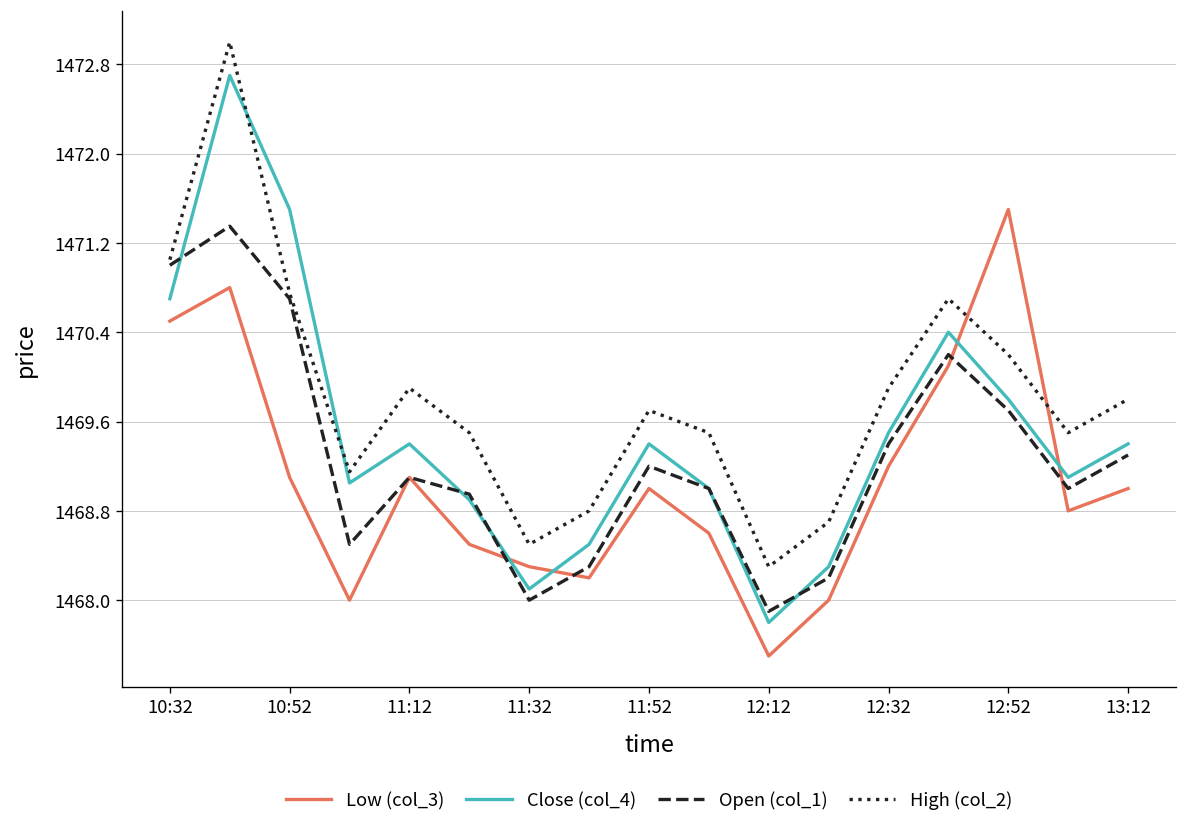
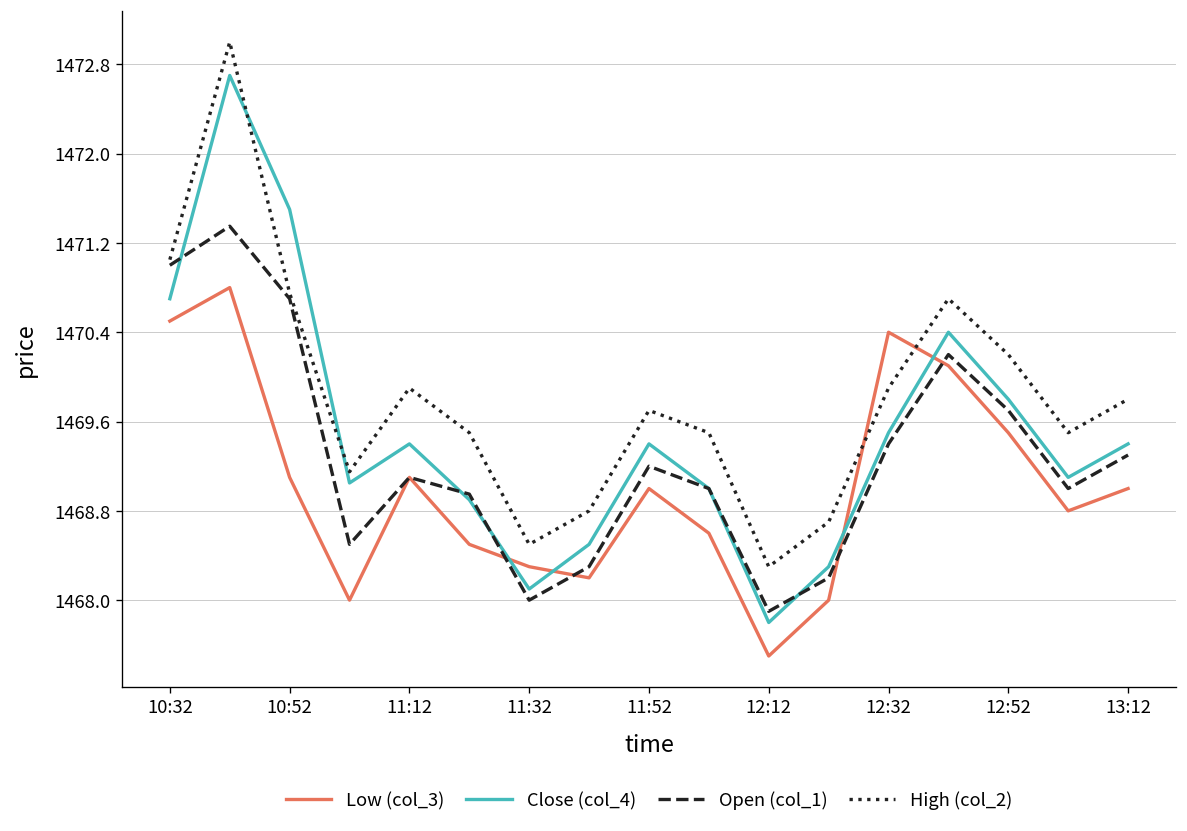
  {
    "Low (col_3)": {
      "10:32": 1470.5,
      "10:52": 1469.1,
      "11:32": 1468.3,
      "11:52": 1469.0,
      "12:12": 1467.5,
-     "12:32": 1469.2,
-     "12:52": 1471.5,
+     "12:32": 1470.4,
+     "12:52": 1469.5,
      "13:12": 1469.0
    },
    "Close (col_4)": {
      "10:32": 1470.7,
      "10:52": 1471.5,
      "11:12": 1469.4,
      "11:32": 1468.1,
      "11:52": 1469.4,
      "12:12": 1467.8,
      "12:32": 1469.5,
      "12:52": 1469.8,
      "13:12": 1469.4
    }
  }
